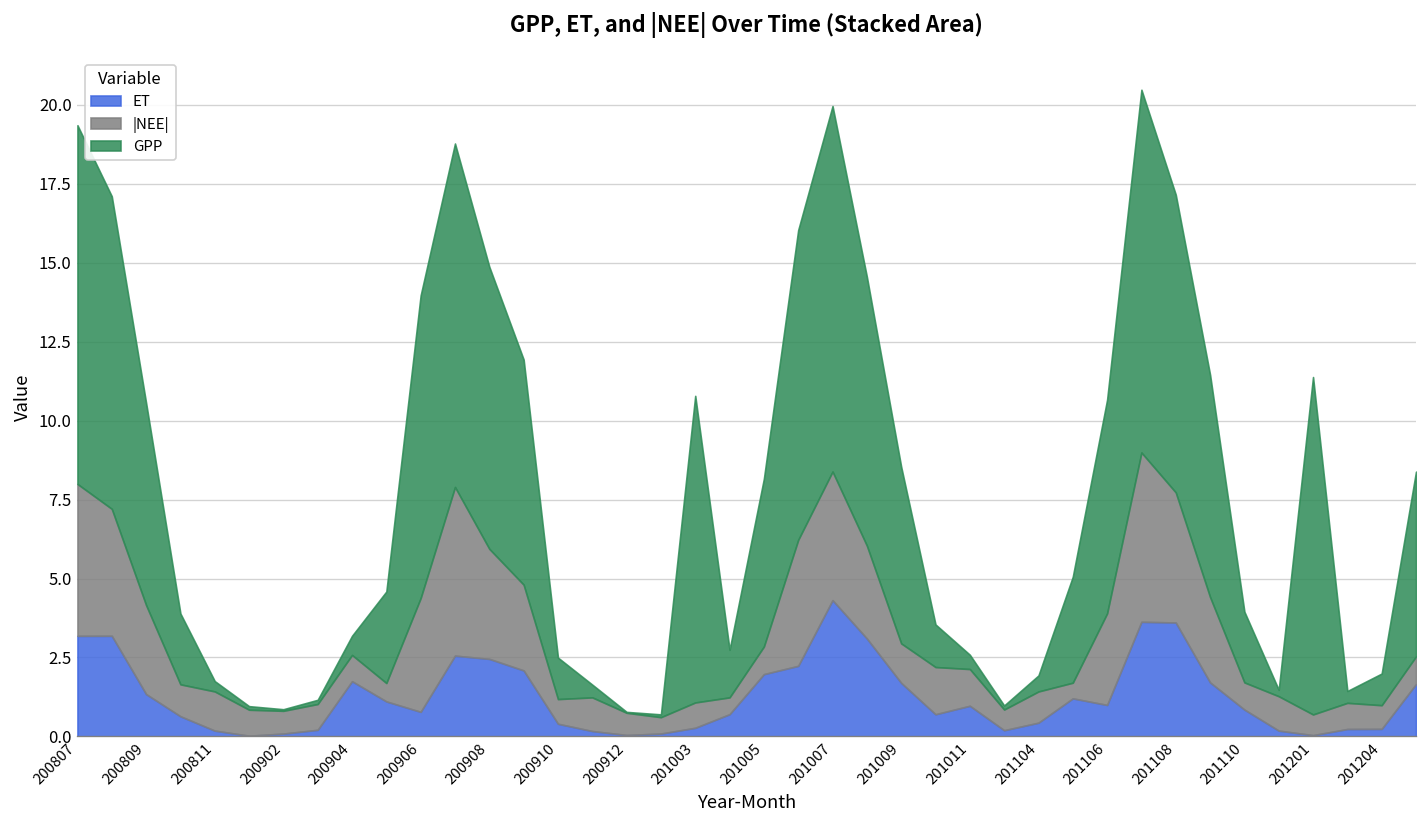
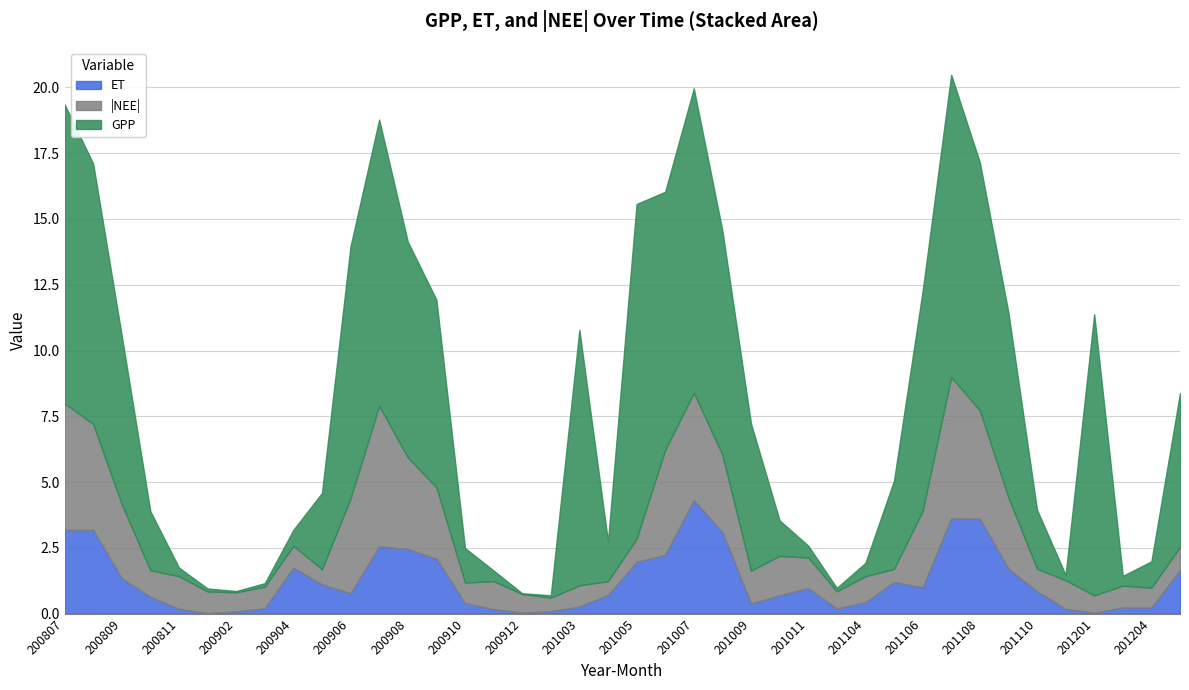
  {
    "ET": {
      "200807": 3.2,
      "200809": 1.3,
      "200811": 0.2,
      "200904": 1.7,
      "200906": 0.8,
      "200908": 2.5,
      "200910": 0.4,
      "201003": 0.3,
      "201005": 2.0,
      "201007": 4.3,
-     "201009": 1.7,
+     "201009": 0.4,
      "201011": 1.0,
      "201104": 0.4,
      "201106": 1.0,
      "201108": 3.6,
      "201110": 0.8,
      "201204": 0.2
    },
    "|NEE|": {
      "200807": 4.8,
      "200809": 2.8,
      "200811": 1.2,
      "200904": 0.8,
      "200906": 3.6,
      "200908": 3.5,
      "200910": 0.8,
      "201003": 0.8,
      "201005": 0.9,
      "201007": 4.1,
      "201009": 1.3,
      "201011": 1.2,
      "201104": 1.0,
      "201106": 2.9,
      "201108": 4.1,
      "201110": 0.9,
      "201201": 0.7,
      "201204": 0.7
    },
    "GPP": {
      "200807": 11.4,
      "200809": 6.4,
      "200811": 0.3,
      "200904": 0.6,
      "200906": 9.6,
-     "200908": 8.9,
+     "200908": 8.2,
      "200910": 1.3,
      "201003": 9.7,
-     "201005": 5.3,
+     "201005": 12.7,
      "201007": 11.6,
      "201009": 5.6,
      "201011": 0.5,
      "201104": 0.5,
-     "201106": 6.8,
+     "201106": 8.4,
      "201108": 9.4,
      "201110": 2.2,
      "201201": 10.7,
      "201204": 1.0
    }
  }
